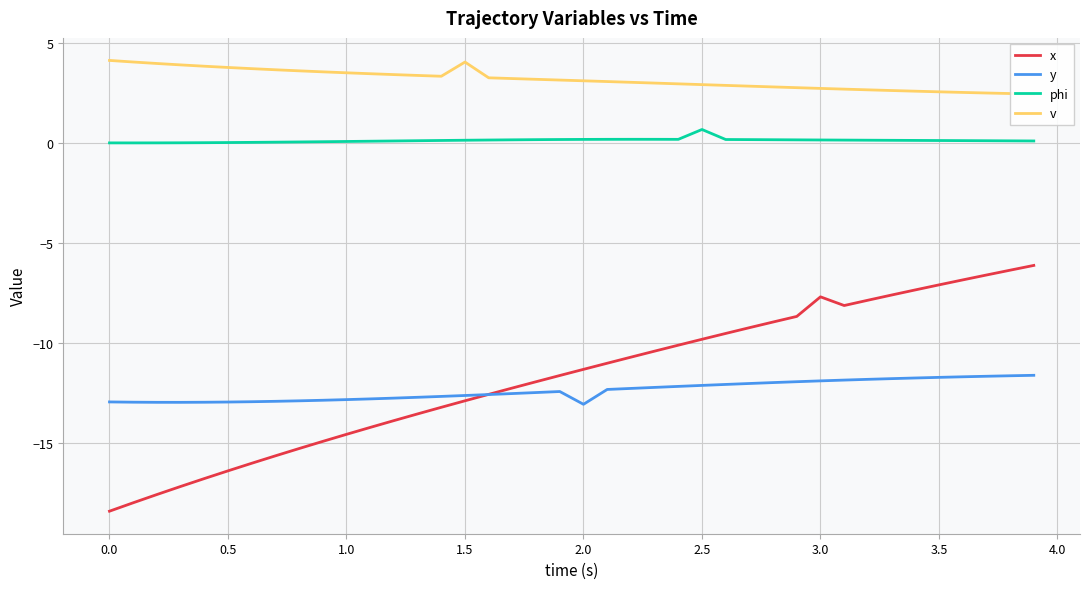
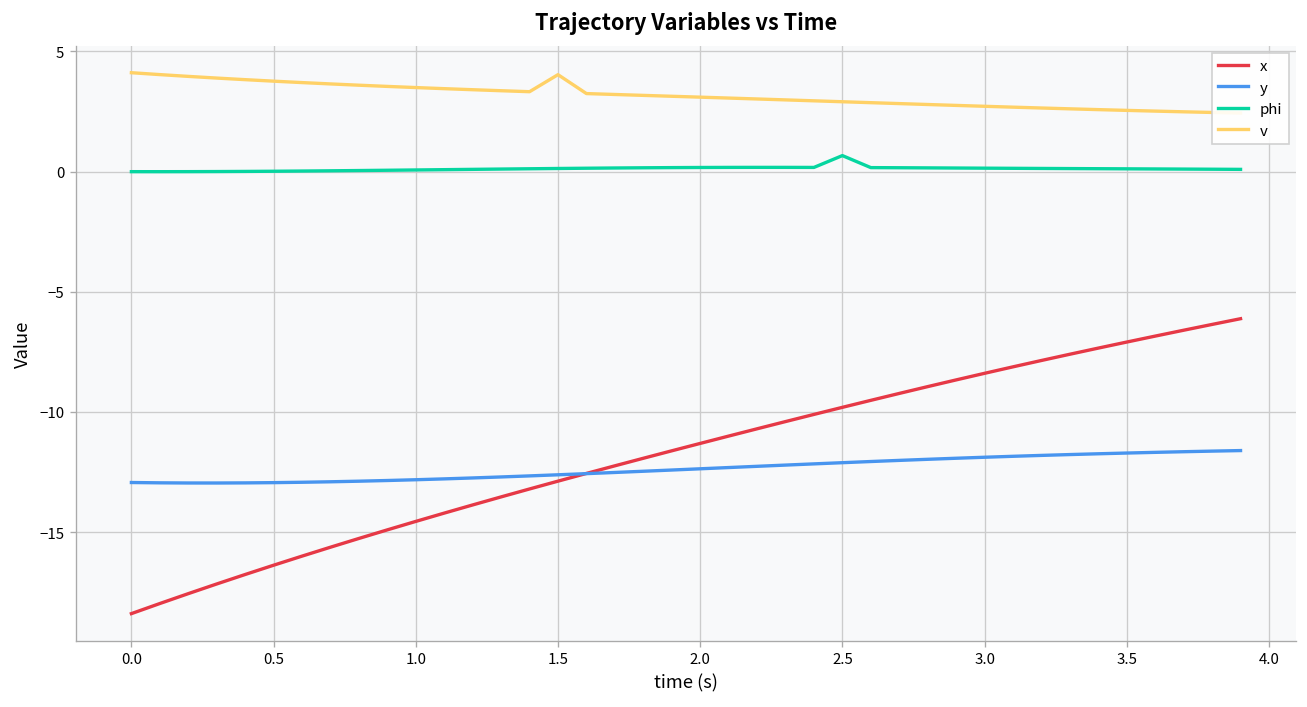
  {
    "x": {
      "0.0": -18.4,
      "0.5": -16.4,
      "1.0": -14.6,
      "1.5": -12.9,
      "2.0": -11.3,
      "2.5": -9.8,
-     "3.0": -7.7,
+     "3.0": -8.4,
      "3.5": -7.1
    },
    "y": {
      "0.0": -12.9,
      "0.5": -12.9,
      "1.0": -12.8,
      "1.5": -12.6,
-     "2.0": -13.1,
+     "2.0": -12.4,
      "2.5": -12.1,
      "3.0": -11.9,
      "3.5": -11.7
    },
    "phi": {
      "0.0": 0.0,
      "0.5": 0.0,
      "1.0": 0.1,
      "1.5": 0.1,
      "2.0": 0.2,
      "2.5": 0.7,
      "3.0": 0.1,
      "3.5": 0.1
    },
    "v": {
      "0.0": 4.1,
      "0.5": 3.8,
      "1.0": 3.5,
      "1.5": 4.0,
      "2.0": 3.1,
      "2.5": 2.9,
      "3.0": 2.7,
      "3.5": 2.5
    }
  }
